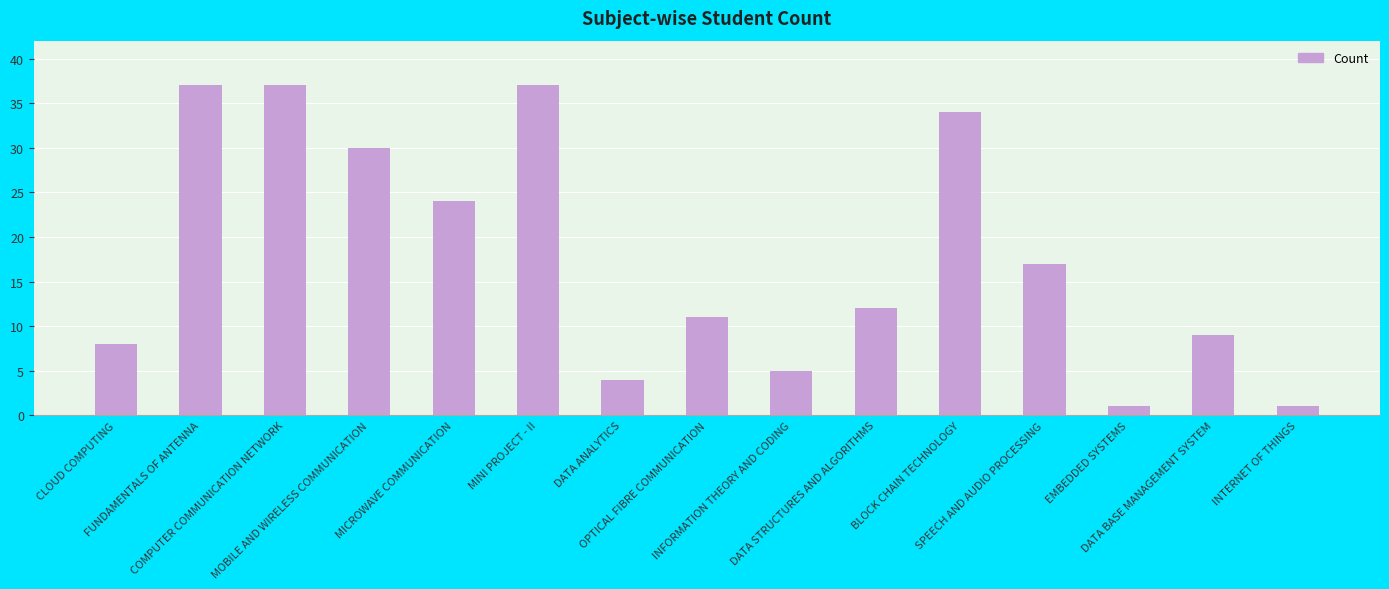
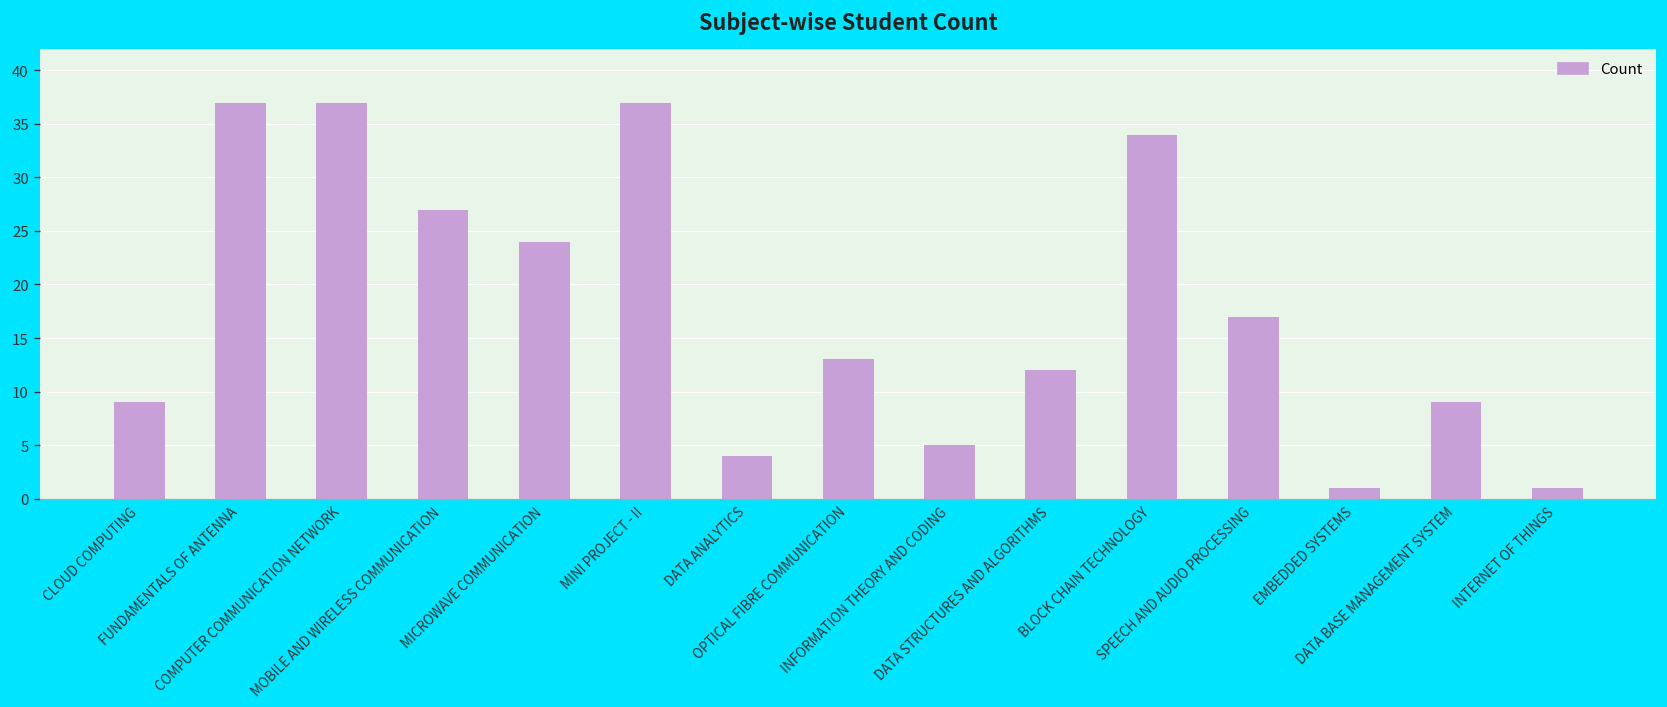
  {
-   "CLOUD COMPUTING": 8,
+   "CLOUD COMPUTING": 9,
    "FUNDAMENTALS OF ANTENNA": 37,
    "COMPUTER COMMUNICATION NETWORK": 37,
-   "MOBILE AND WIRELESS COMMUNICATION": 30,
+   "MOBILE AND WIRELESS COMMUNICATION": 27,
    "MICROWAVE COMMUNICATION": 24,
    "MINI PROJECT - II": 37,
    "DATA ANALYTICS": 4,
-   "OPTICAL FIBRE COMMUNICATION": 11,
+   "OPTICAL FIBRE COMMUNICATION": 13,
    "INFORMATION THEORY AND CODING": 5,
    "DATA STRUCTURES AND ALGORITHMS": 12,
    "BLOCK CHAIN TECHNOLOGY": 34,
    "SPEECH AND AUDIO PROCESSING": 17,
    "EMBEDDED SYSTEMS": 1,
    "DATA BASE MANAGEMENT SYSTEM": 9,
    "INTERNET OF THINGS": 1
  }
